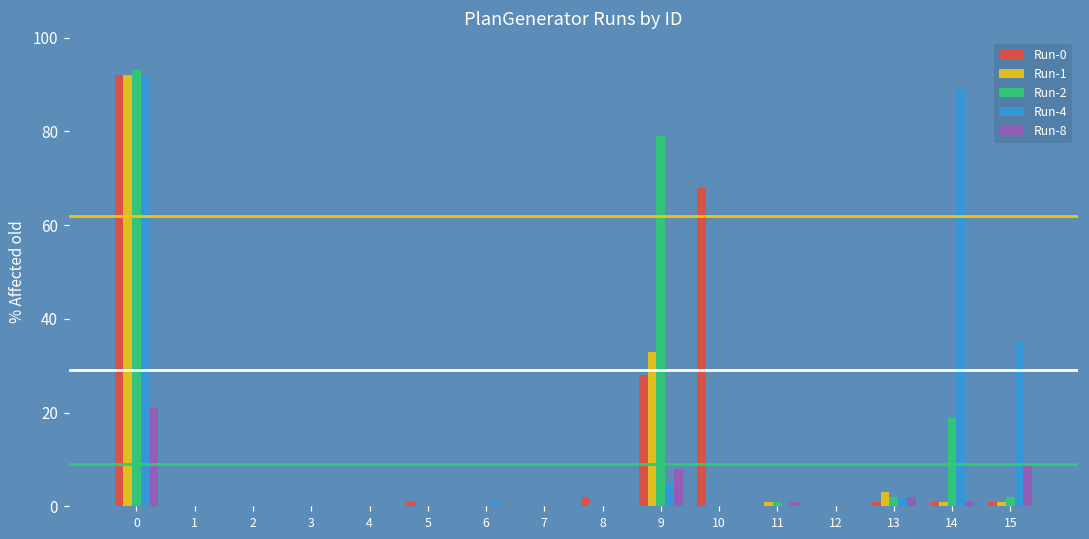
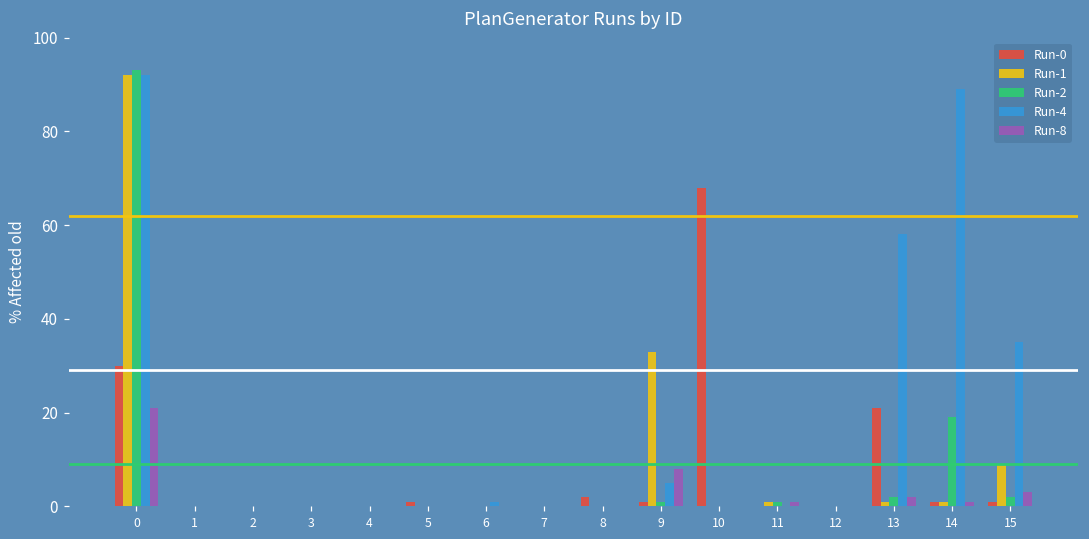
  {
    "Run-0": {
-     "0": 92,
+     "0": 30,
      "1": 0,
      "2": 0,
      "3": 0,
      "4": 0,
      "5": 1,
      "6": 0,
      "7": 0,
      "8": 2,
-     "9": 28,
+     "9": 1,
      "10": 68,
      "11": 0,
      "12": 0,
-     "13": 1,
+     "13": 21,
      "14": 1,
      "15": 1
    },
    "Run-1": {
      "0": 92,
      "1": 0,
      "2": 0,
      "3": 0,
      "4": 0,
      "5": 0,
      "6": 0,
      "7": 0,
      "8": 0,
      "9": 33,
      "10": 0,
      "11": 1,
      "12": 0,
-     "13": 3,
+     "13": 1,
      "14": 1,
-     "15": 1
+     "15": 9
    },
    "Run-2": {
      "0": 93,
      "1": 0,
      "2": 0,
      "3": 0,
      "4": 0,
      "5": 0,
      "6": 0,
      "7": 0,
      "8": 0,
-     "9": 79,
+     "9": 1,
      "10": 0,
      "11": 1,
      "12": 0,
      "13": 2,
      "14": 19,
      "15": 2
    },
    "Run-4": {
      "0": 92,
      "1": 0,
      "2": 0,
      "3": 0,
      "4": 0,
      "5": 0,
      "6": 1,
      "7": 0,
      "8": 0,
      "9": 5,
      "10": 0,
      "11": 0,
      "12": 0,
-     "13": 2,
+     "13": 58,
      "14": 89,
      "15": 35
    },
    "Run-8": {
      "0": 21,
      "1": 0,
      "2": 0,
      "3": 0,
      "4": 0,
      "5": 0,
      "6": 0,
      "7": 0,
      "8": 0,
      "9": 8,
      "10": 0,
      "11": 1,
      "12": 0,
      "13": 2,
      "14": 1,
-     "15": 9
+     "15": 3
    }
  }
